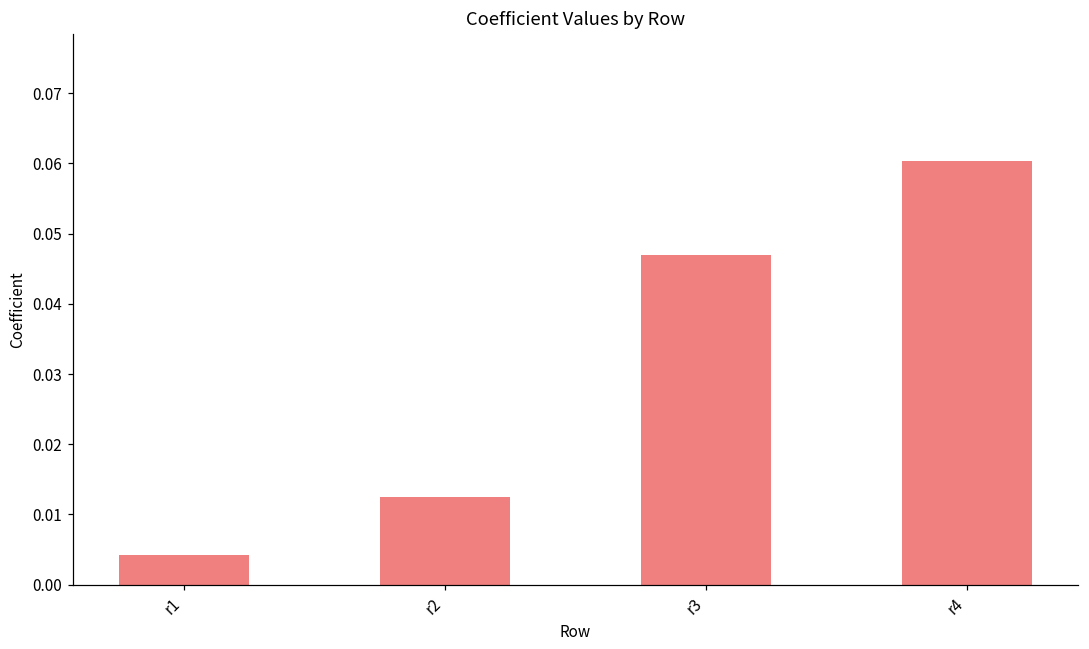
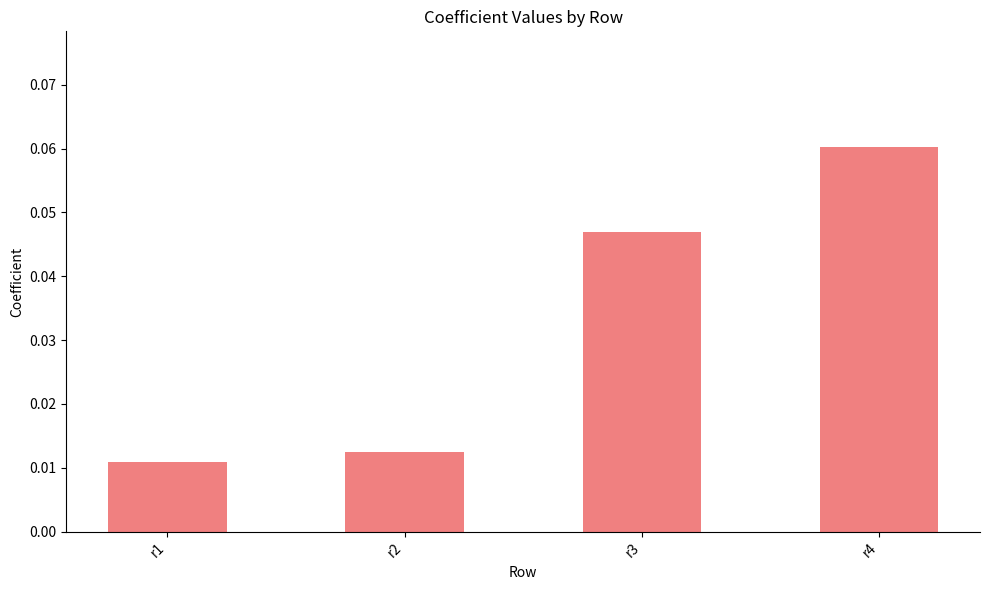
  {
-   "r1": 0.004,
+   "r1": 0.011,
    "r2": 0.013,
    "r3": 0.047,
    "r4": 0.060
  }
